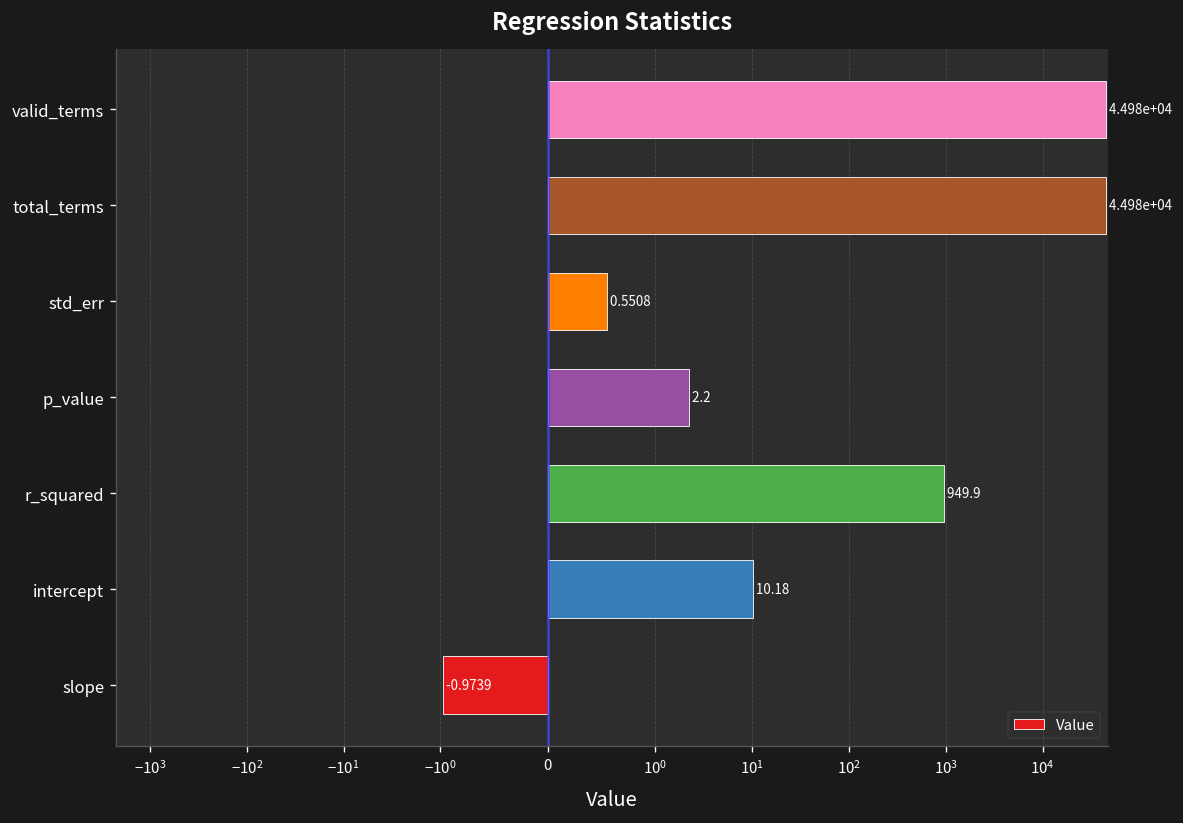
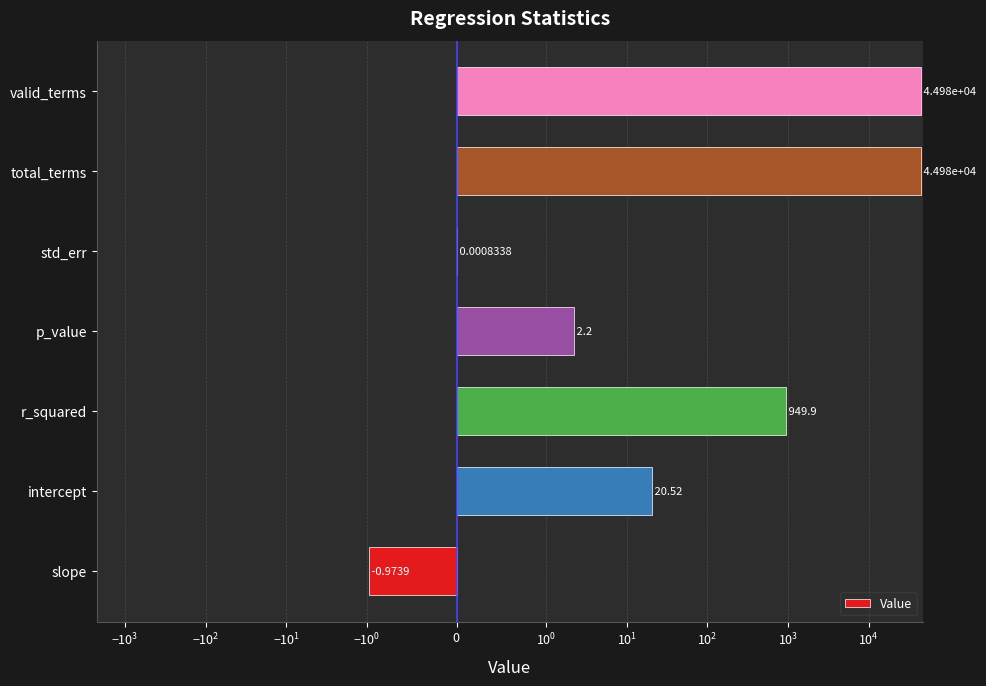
  {
    "valid_terms": "4.498e+04",
    "total_terms": "4.498e+04",
-   "std_err": "0.5508",
+   "std_err": "0.0008338",
    "p_value": "2.2",
    "r_squared": "949.9",
-   "intercept": "10.18",
+   "intercept": "20.52",
    "slope": "-0.9739"
  }
